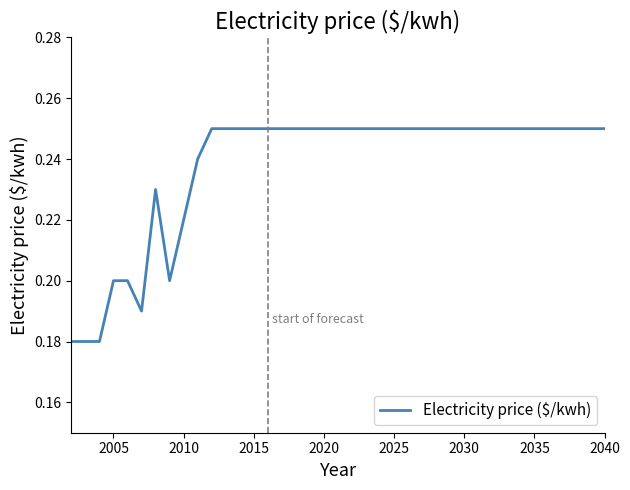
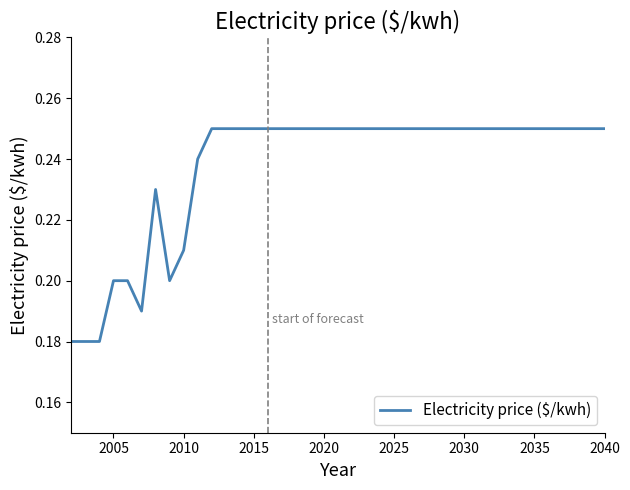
  {
    "2005": 0.20,
-   "2010": 0.22,
+   "2010": 0.21,
    "2020": 0.25,
    "2025": 0.25,
    "2030": 0.25,
    "2035": 0.25,
    "2040": 0.25
  }
